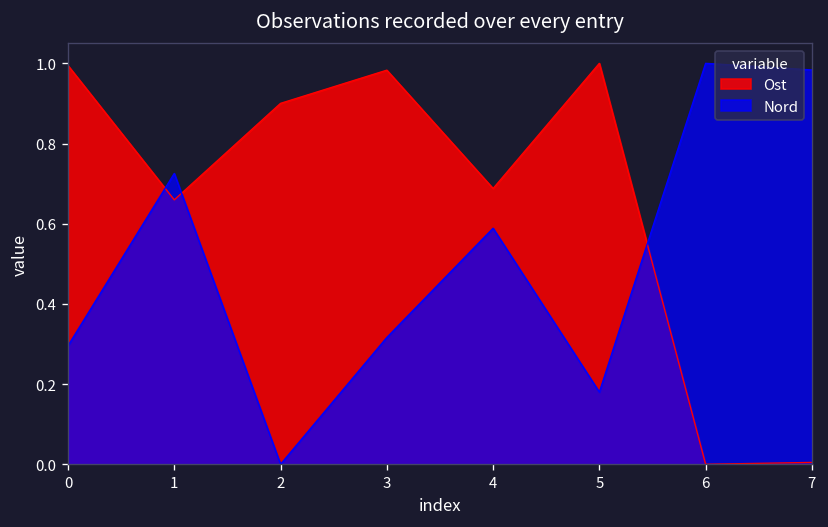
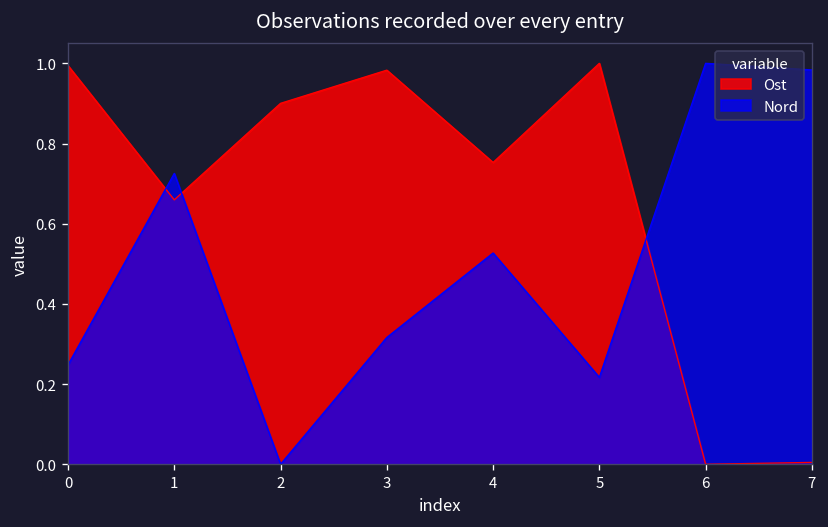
  {
    "Ost": {
      "0": 0.99,
      "1": 0.66,
      "2": 0.90,
      "3": 0.98,
-     "4": 0.69,
+     "4": 0.75,
      "5": 1.00,
      "6": 0.00,
      "7": 0.00
    },
    "Nord": {
-     "0": 0.30,
+     "0": 0.25,
      "1": 0.73,
      "2": 0.00,
      "3": 0.32,
-     "4": 0.59,
-     "5": 0.18,
+     "4": 0.53,
+     "5": 0.22,
      "6": 1.00,
      "7": 0.98
    }
  }
